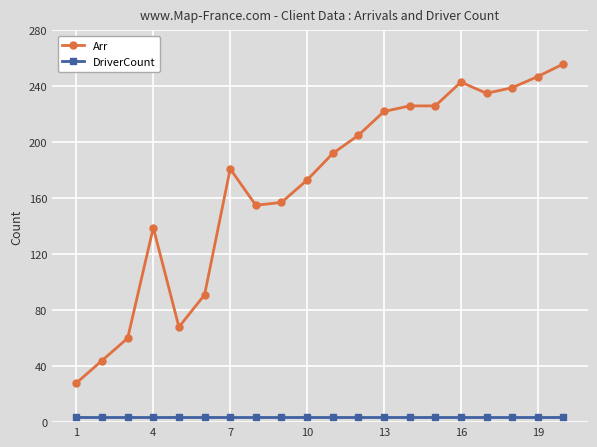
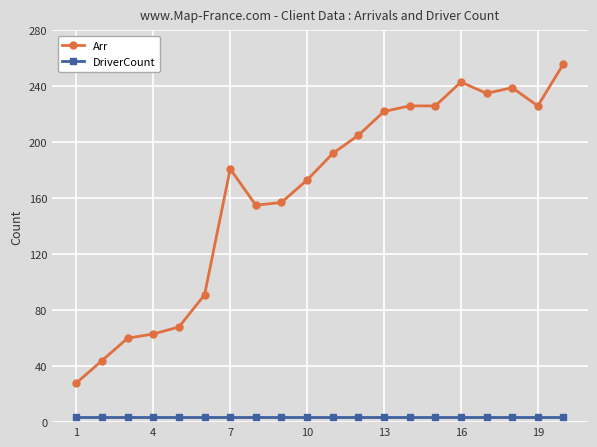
  {
    "Arr": {
      "1": 28,
-     "4": 139,
+     "4": 63,
      "7": 181,
      "10": 173,
      "13": 222,
      "16": 243,
-     "19": 247
+     "19": 226
    },
    "DriverCount": {
      "1": 4,
      "4": 4,
      "7": 4,
      "10": 4,
      "13": 4,
      "16": 4,
      "19": 4
    }
  }
